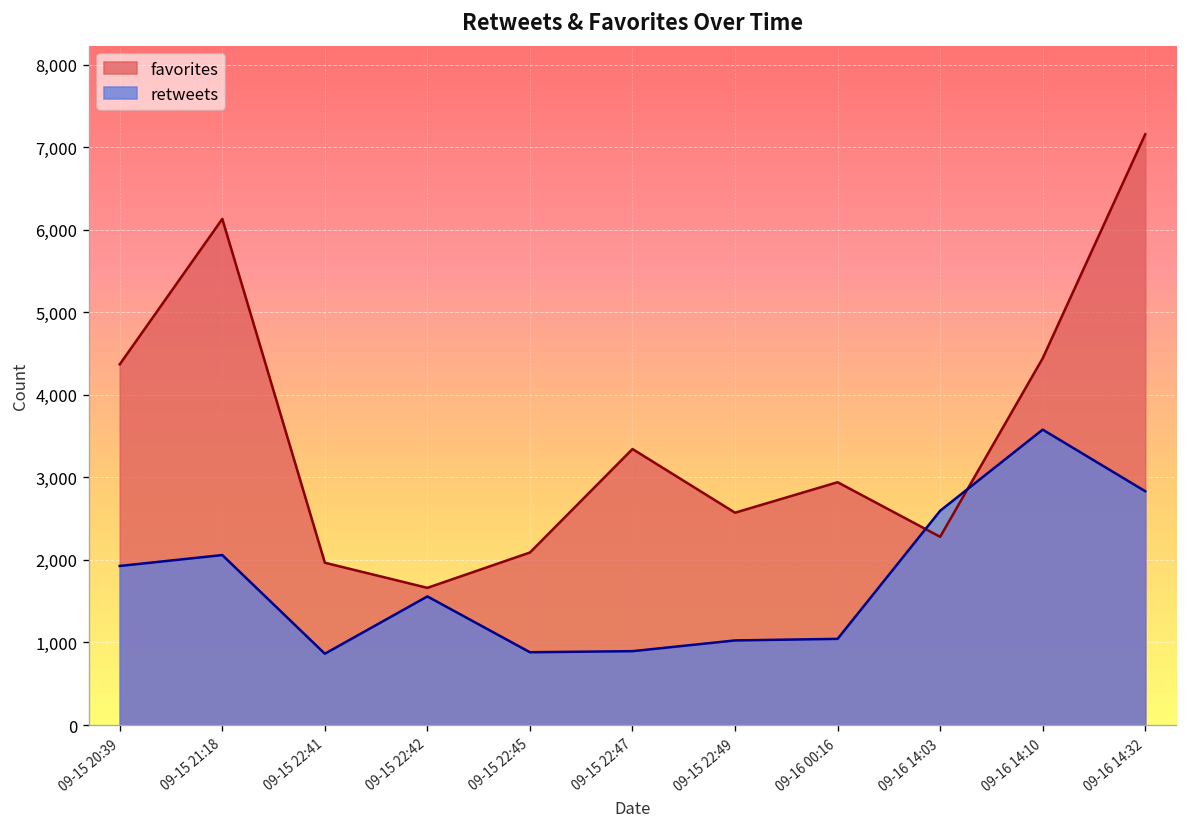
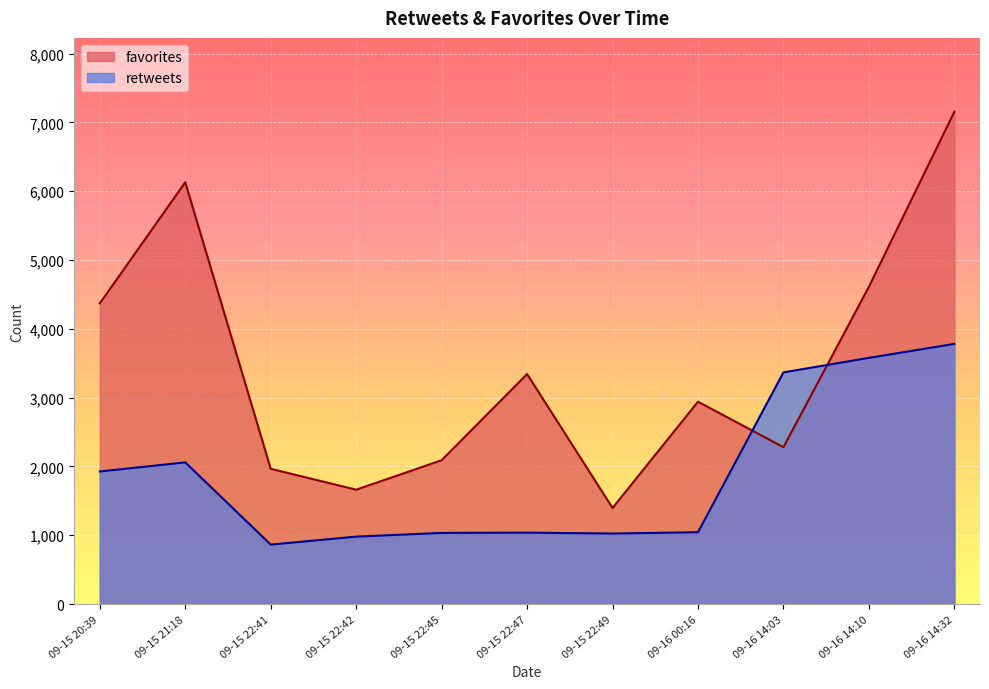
  {
    "favorites": {
      "09-15 20:39": "4,400",
      "09-15 21:18": "6,100",
      "09-15 22:41": "2,000",
      "09-15 22:42": "1,700",
      "09-15 22:45": "2,100",
      "09-15 22:47": "3,300",
-     "09-15 22:49": "2,600",
+     "09-15 22:49": "1,400",
      "09-16 00:16": "2,900",
      "09-16 14:03": "2,300",
-     "09-16 14:10": "4,400",
+     "09-16 14:10": "4,600",
      "09-16 14:32": "7,200"
    },
    "retweets": {
      "09-15 20:39": "1,900",
      "09-15 21:18": "2,100",
      "09-15 22:41": "900",
-     "09-15 22:42": "1,600",
-     "09-15 22:45": "900",
-     "09-15 22:47": "900",
+     "09-15 22:42": "1,000",
+     "09-15 22:45": "1,000",
+     "09-15 22:47": "1,000",
      "09-15 22:49": "1,000",
      "09-16 00:16": "1,000",
-     "09-16 14:03": "2,600",
+     "09-16 14:03": "3,400",
      "09-16 14:10": "3,600",
-     "09-16 14:32": "2,800"
+     "09-16 14:32": "3,800"
    }
  }
